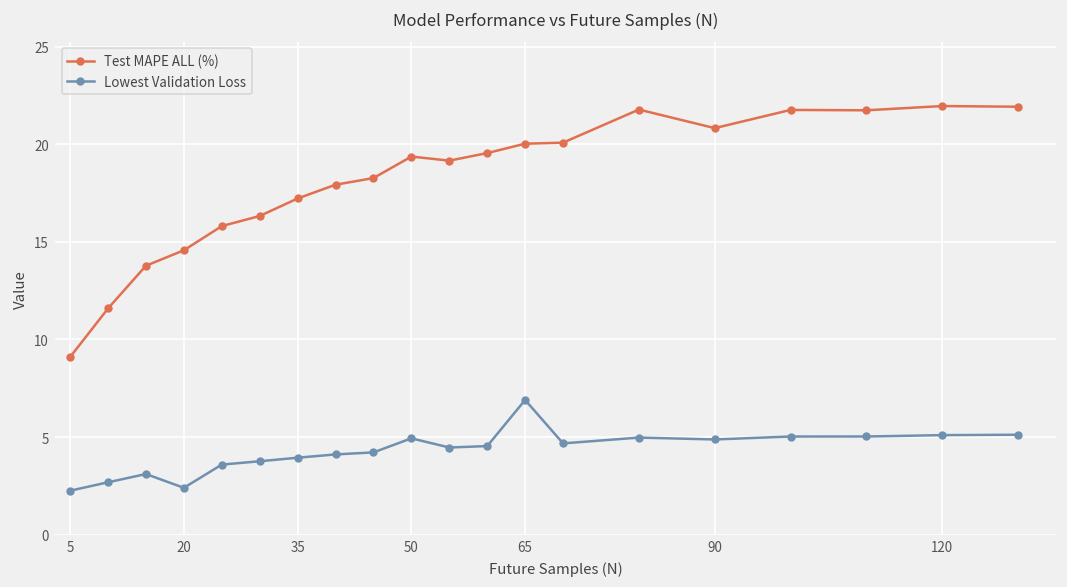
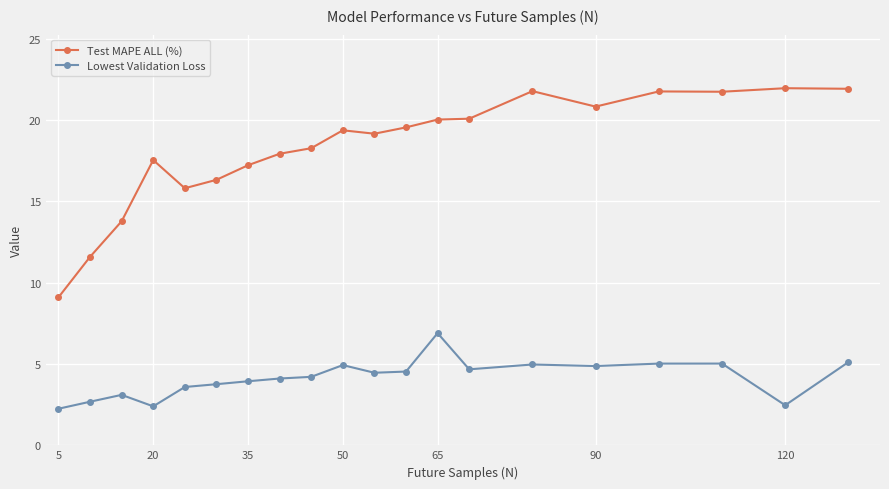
  {
    "Test MAPE ALL (%)": {
      "5": 9.1,
-     "20": 14.6,
+     "20": 17.5,
      "35": 17.2,
      "50": 19.4,
      "65": 20.0,
      "90": 20.8,
      "120": 22.0
    },
    "Lowest Validation Loss": {
      "5": 2.2,
      "20": 2.4,
      "35": 3.9,
      "50": 4.9,
      "65": 6.9,
      "90": 4.9,
-     "120": 5.1
+     "120": 2.5
    }
  }
